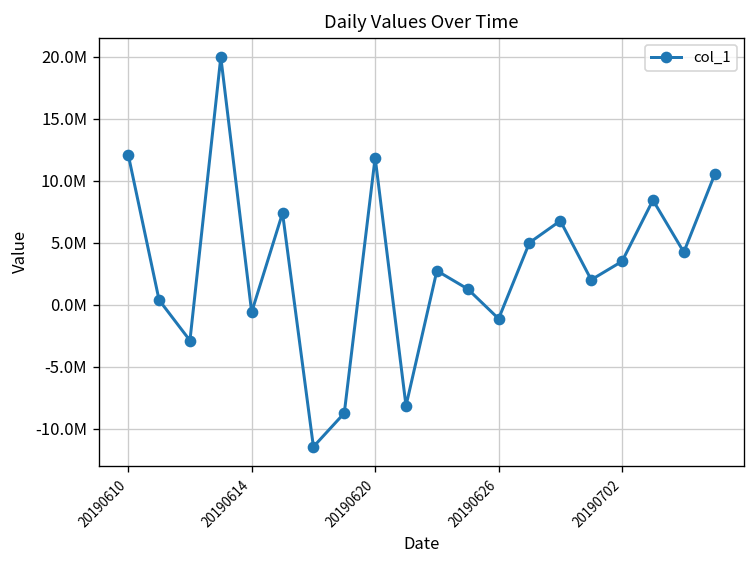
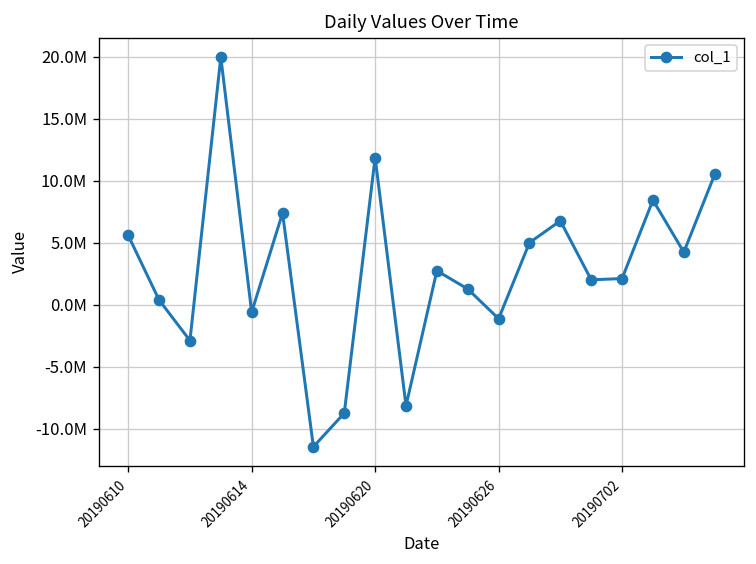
  {
-   "20190610": 12100000,
+   "20190610": 5600000,
    "20190614": -600000,
    "20190620": 11900000,
    "20190626": -1100000,
-   "20190702": 3500000
+   "20190702": 2100000
  }
